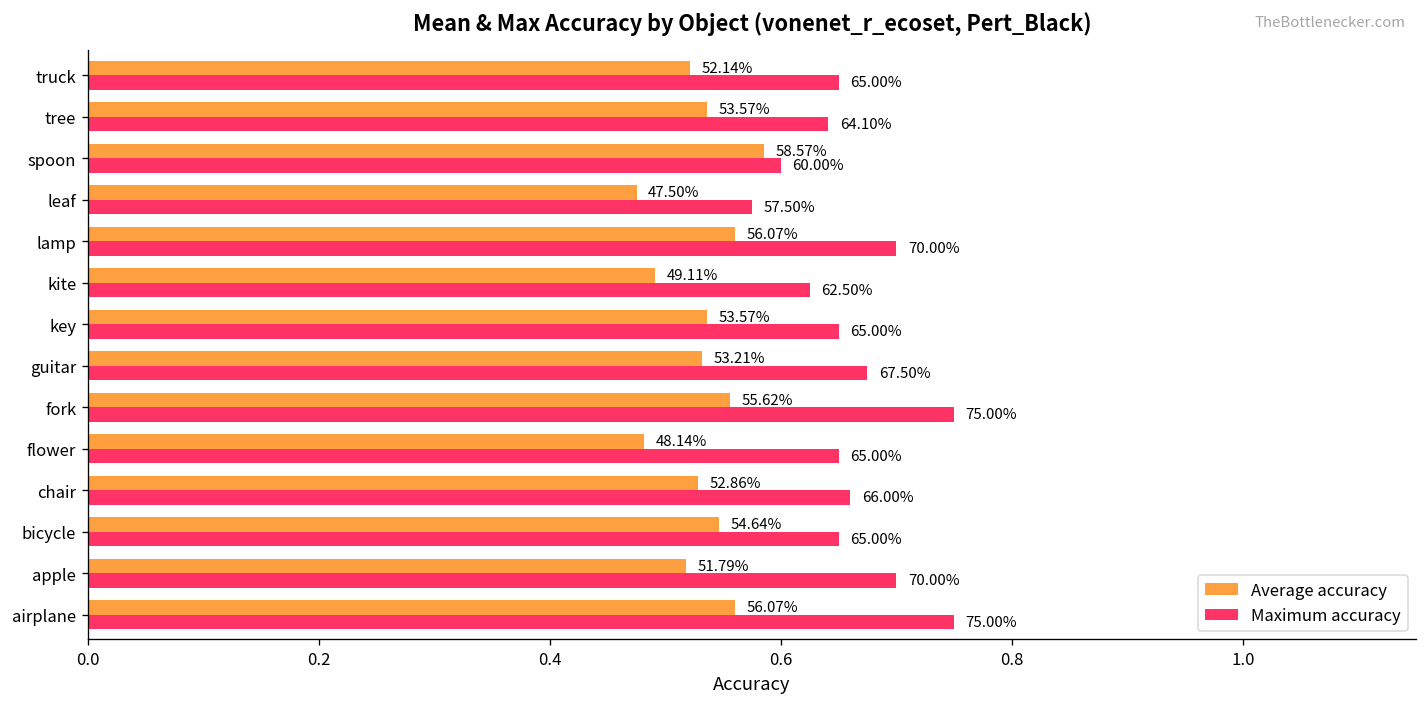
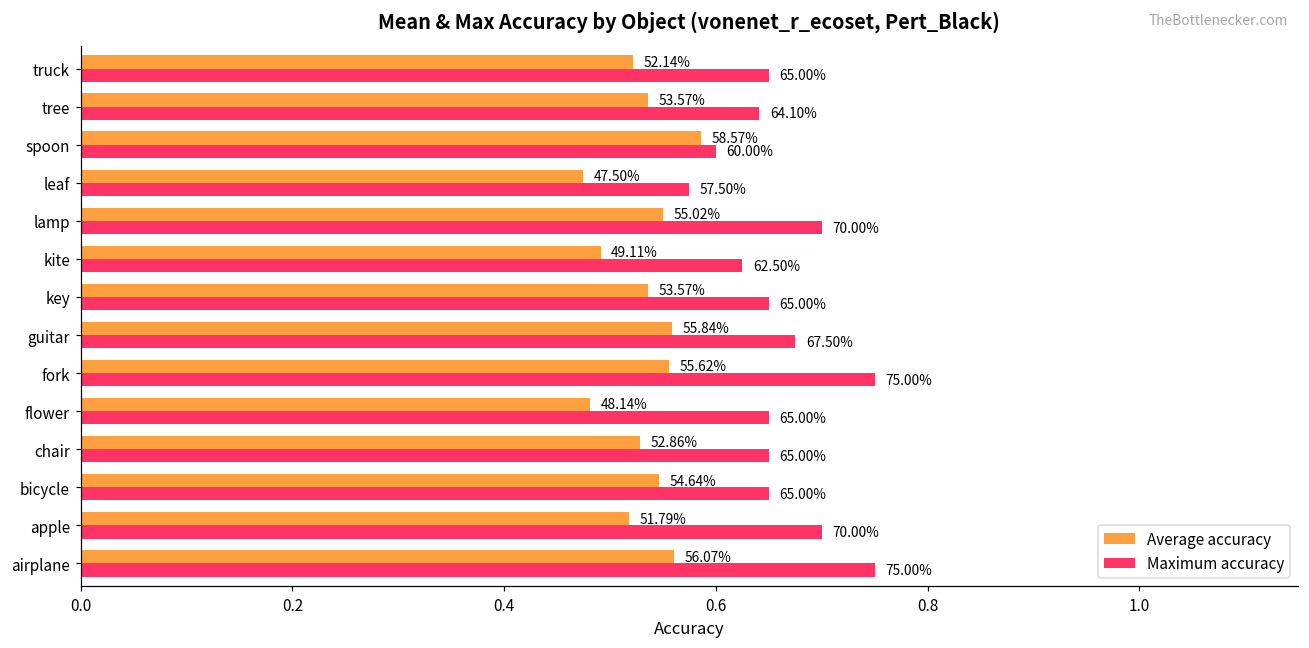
  {
    "Average accuracy": {
      "truck": "52.14%",
      "tree": "53.57%",
      "spoon": "58.57%",
      "leaf": "47.50%",
-     "lamp": "56.07%",
+     "lamp": "55.02%",
      "kite": "49.11%",
      "key": "53.57%",
-     "guitar": "53.21%",
+     "guitar": "55.84%",
      "fork": "55.62%",
      "flower": "48.14%",
      "chair": "52.86%",
      "bicycle": "54.64%",
      "apple": "51.79%",
      "airplane": "56.07%"
    },
    "Maximum accuracy": {
      "truck": "65.00%",
      "tree": "64.10%",
      "spoon": "60.00%",
      "leaf": "57.50%",
      "lamp": "70.00%",
      "kite": "62.50%",
      "key": "65.00%",
      "guitar": "67.50%",
      "fork": "75.00%",
      "flower": "65.00%",
-     "chair": "66.00%",
+     "chair": "65.00%",
      "bicycle": "65.00%",
      "apple": "70.00%",
      "airplane": "75.00%"
    }
  }
